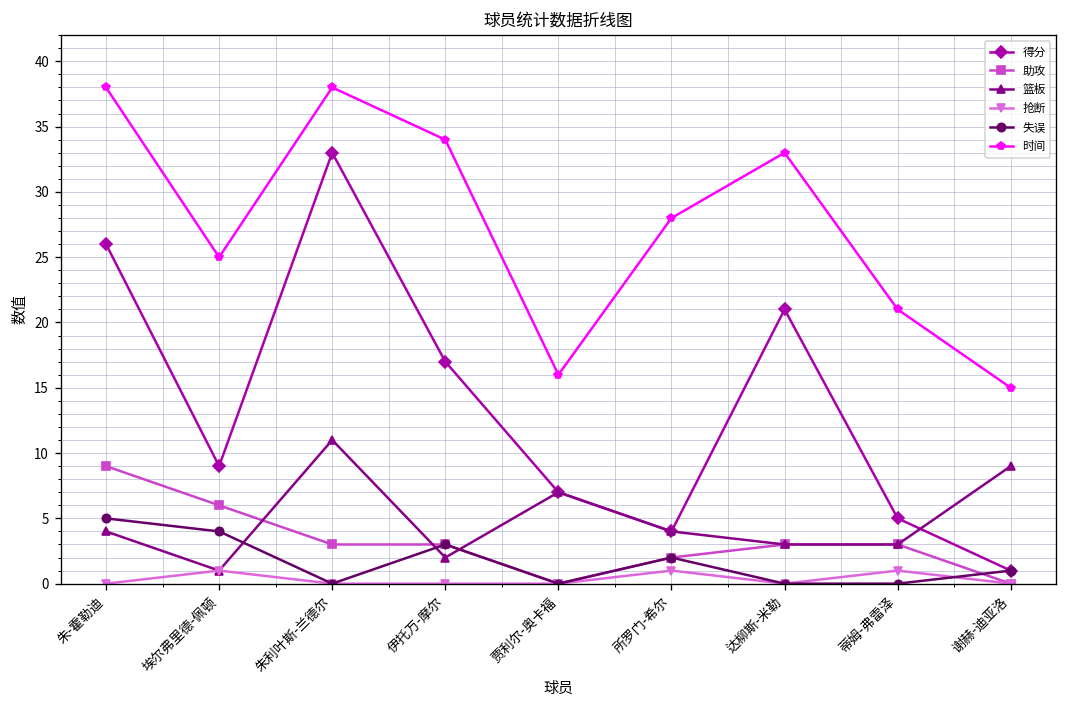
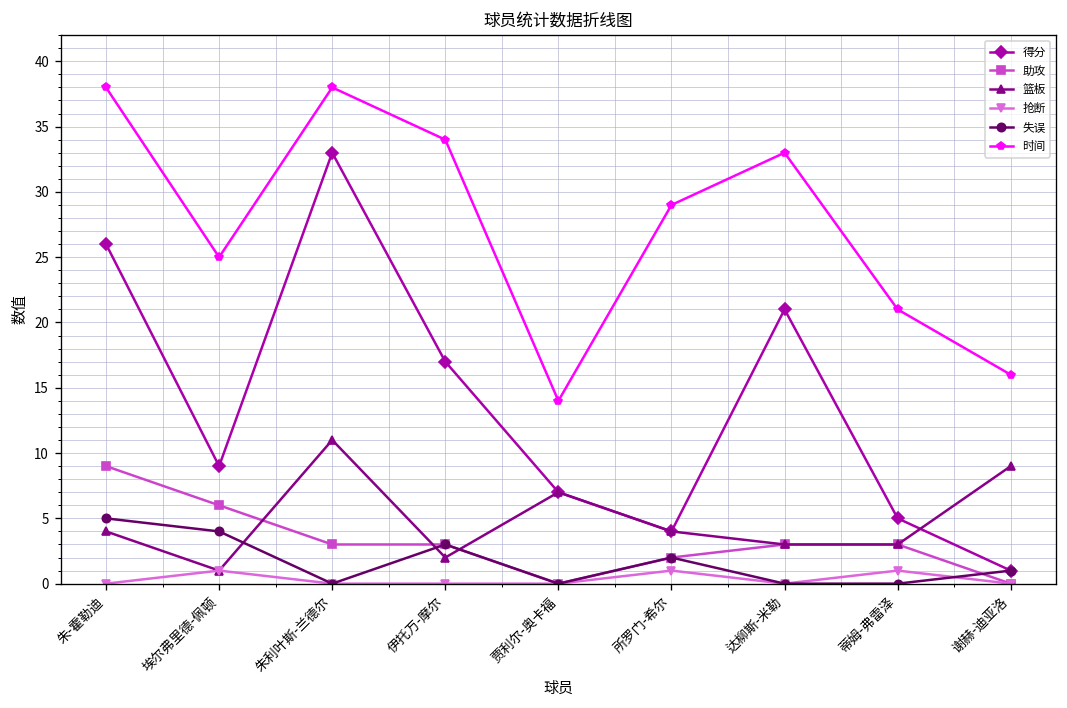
  {
    "时间": {
      "朱-霍勒迪": 38,
      "埃尔弗里德-佩顿": 25,
      "朱利叶斯-兰德尔": 38,
      "伊托万-摩尔": 34,
-     "贾利尔-奥卡福": 16,
-     "所罗门-希尔": 28,
+     "贾利尔-奥卡福": 14,
+     "所罗门-希尔": 29,
      "达柳斯-米勒": 33,
      "蒂姆-弗雷泽": 21,
-     "谢赫-迪亚洛": 15
+     "谢赫-迪亚洛": 16
    }
  }
